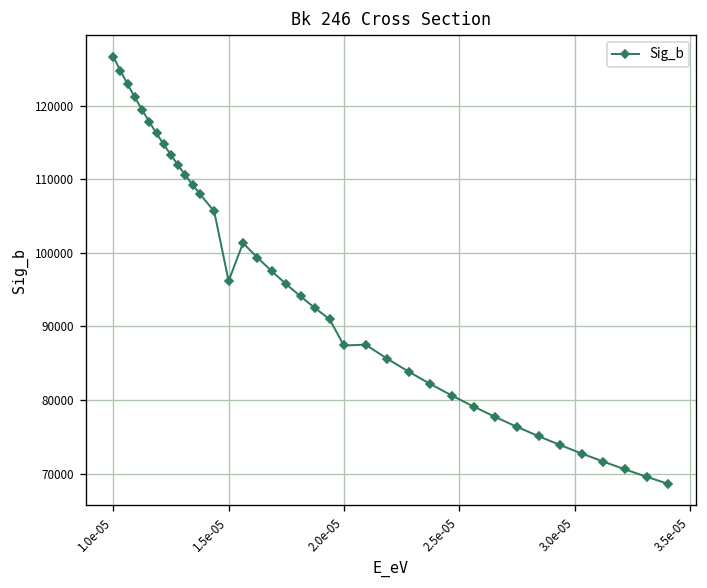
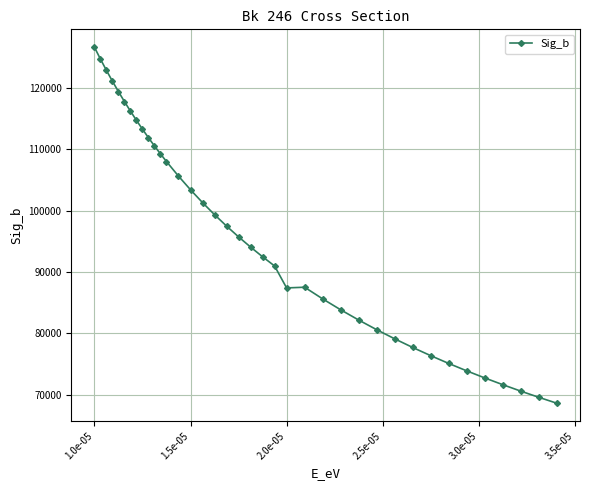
  {
    "1.0e-05": 127000,
-   "1.5e-05": 96000,
+   "1.5e-05": 103000,
    "2.0e-05": 87000
  }
